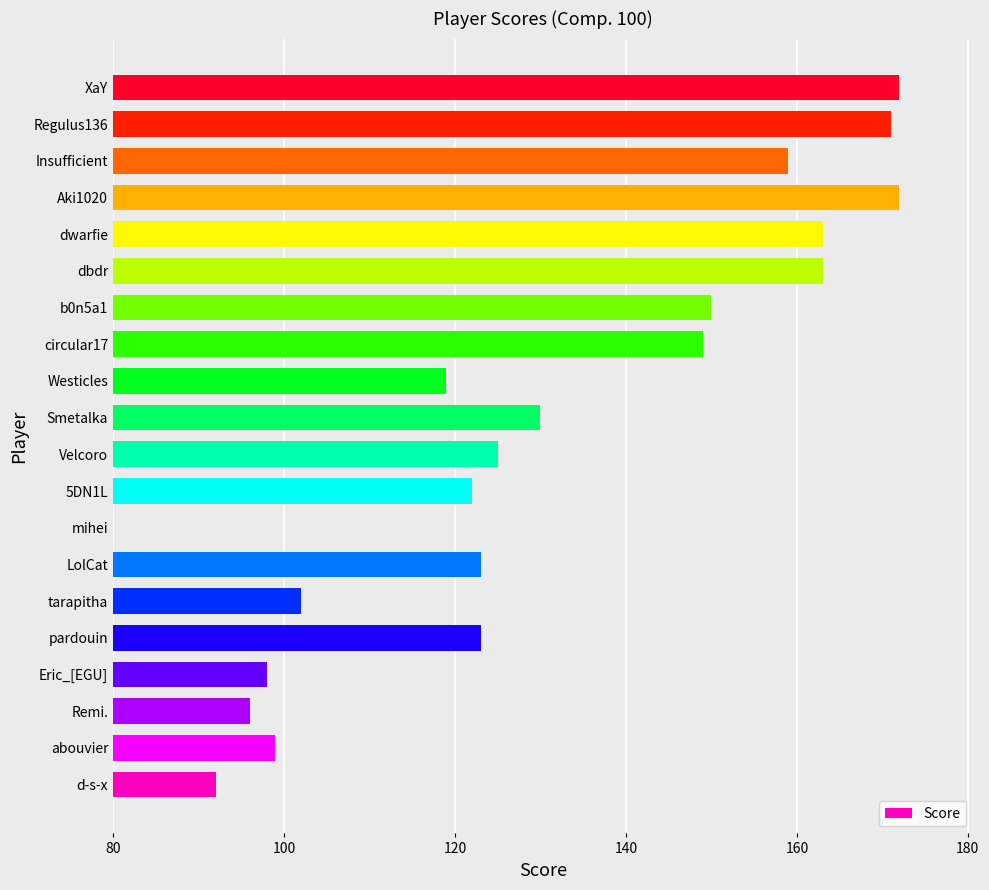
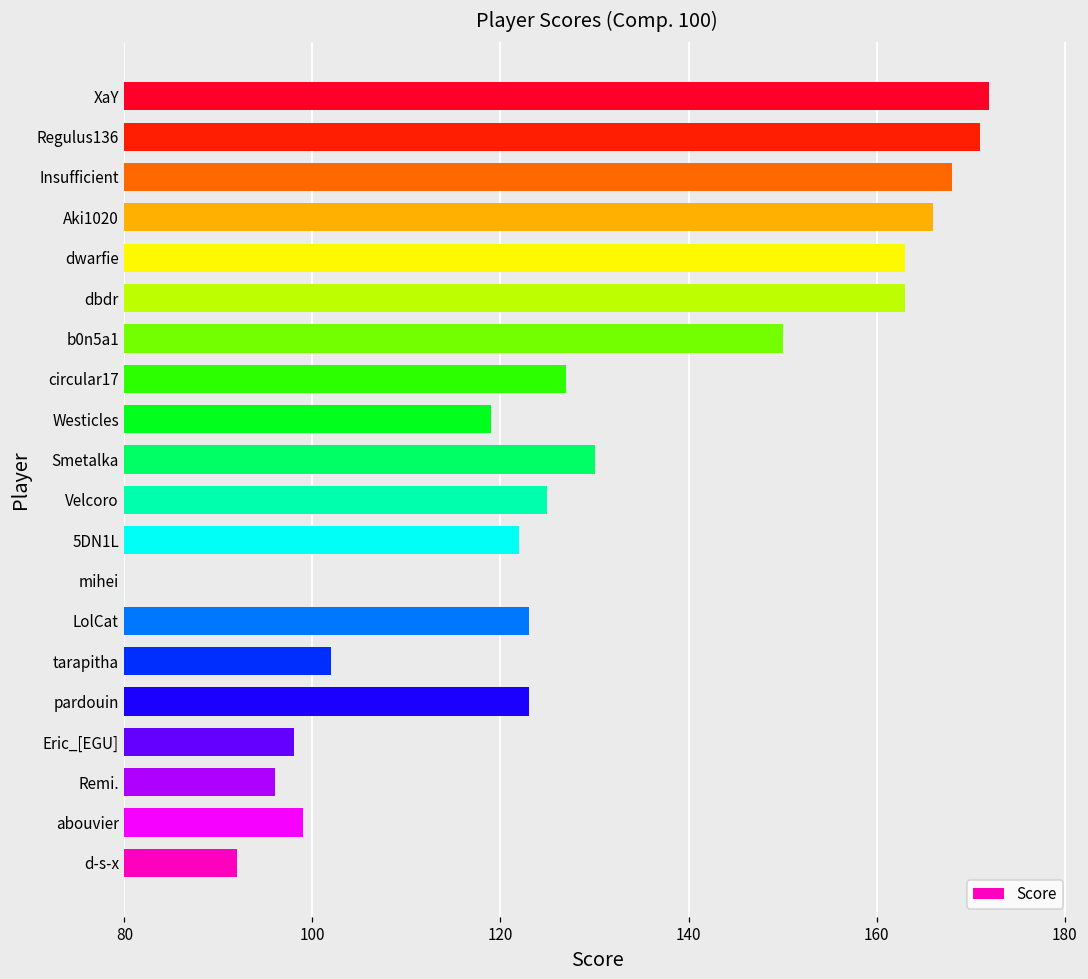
  {
    "XaY": 172,
    "Regulus136": 171,
-   "Insufficient": 159,
-   "Aki1020": 172,
+   "Insufficient": 168,
+   "Aki1020": 166,
    "dwarfie": 163,
    "dbdr": 163,
    "b0n5a1": 150,
-   "circular17": 149,
+   "circular17": 127,
    "Westicles": 119,
    "Smetalka": 130,
    "Velcoro": 125,
    "5DN1L": 122,
    "LolCat": 123,
    "tarapitha": 102,
    "pardouin": 123,
    "Eric_[EGU]": 98,
    "Remi.": 96,
    "abouvier": 99,
    "d-s-x": 92
  }
